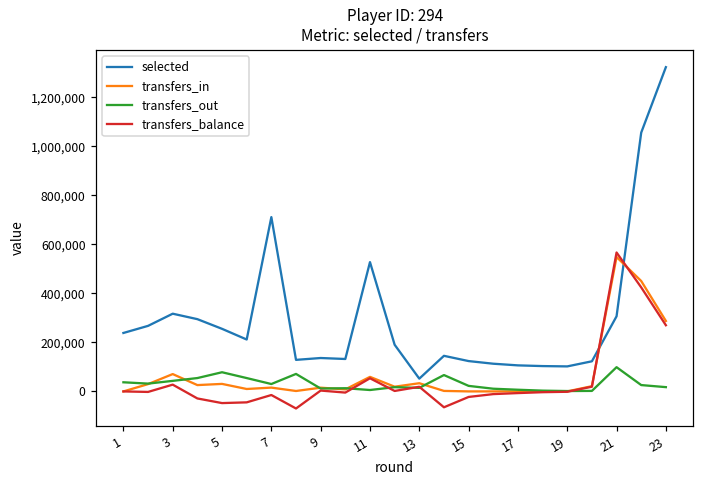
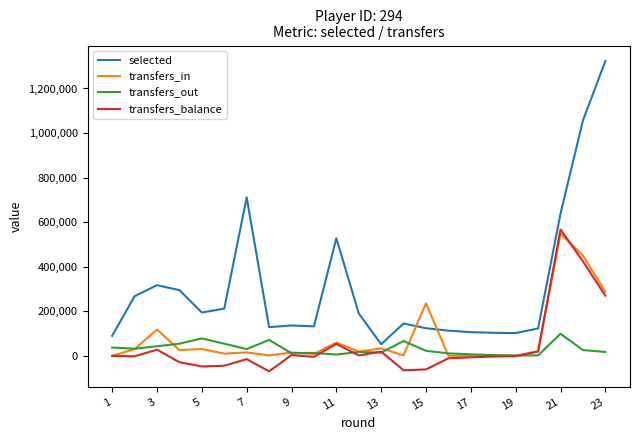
  {
    "selected": {
-     "1": "240,000",
+     "1": "90,000",
      "3": "320,000",
-     "5": "260,000",
+     "5": "190,000",
      "7": "710,000",
      "9": "140,000",
      "11": "530,000",
      "13": "50,000",
      "15": "120,000",
      "17": "110,000",
      "19": "100,000",
-     "21": "310,000",
+     "21": "640,000",
      "23": "1,320,000"
    },
    "transfers_in": {
-     "3": "70,000",
+     "3": "120,000",
      "5": "30,000",
      "7": "20,000",
      "13": "30,000",
-     "15": "0",
+     "15": "240,000",
      "21": "550,000",
      "23": "290,000"
    },
    "transfers_out": {
      "1": "40,000",
      "3": "40,000",
      "5": "80,000",
      "7": "30,000",
      "11": "10,000",
      "15": "20,000",
      "21": "100,000",
      "23": "20,000"
    },
    "transfers_balance": {
      "3": "30,000",
      "5": "-50,000",
      "7": "-10,000",
-     "15": "-20,000",
+     "15": "-60,000",
      "21": "570,000",
      "23": "270,000"
    }
  }
